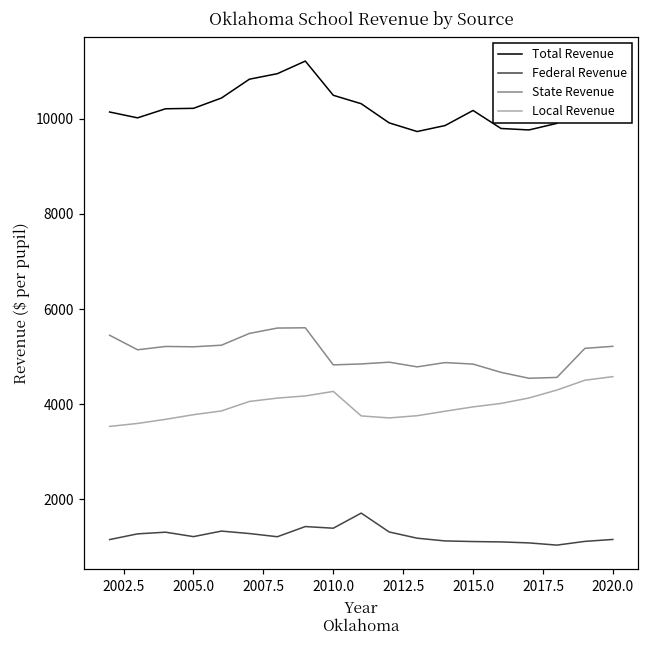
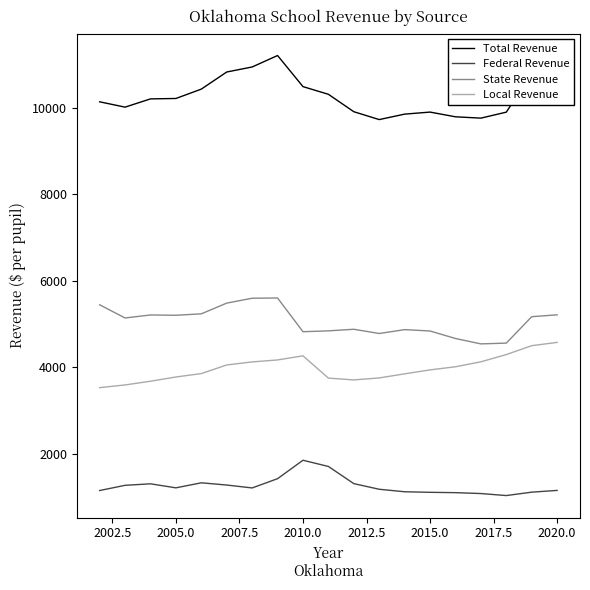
  {
    "Total Revenue": {
      "2005.0": 10200,
      "2010.0": 10500,
-     "2015.0": 10200
+     "2015.0": 9900
    },
    "Federal Revenue": {
      "2005.0": 1200,
-     "2010.0": 1400,
+     "2010.0": 1900,
      "2015.0": 1100,
      "2020.0": 1200
    }
  }
